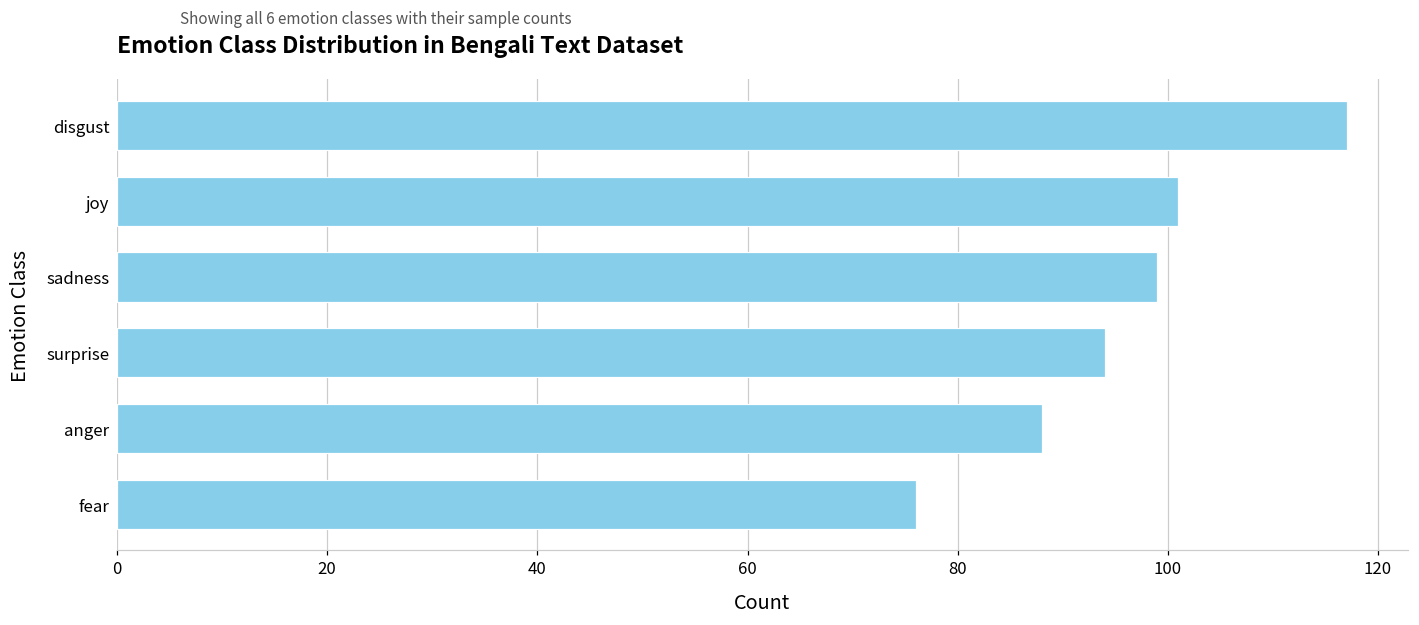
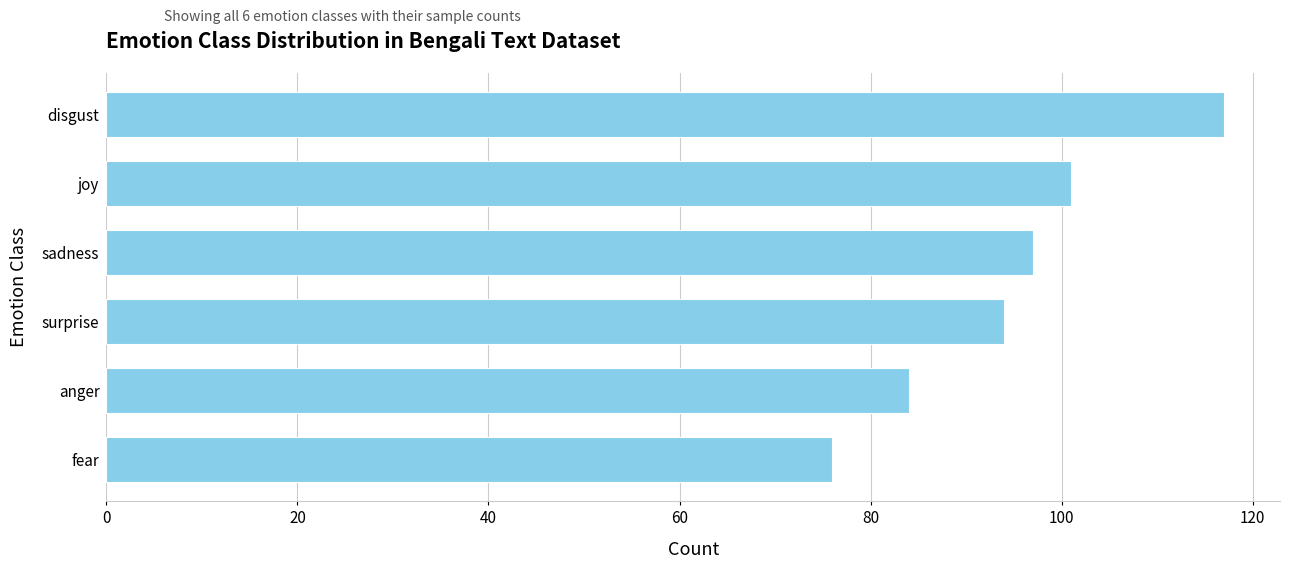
  {
    "disgust": 117,
    "joy": 101,
-   "sadness": 99,
+   "sadness": 97,
    "surprise": 94,
-   "anger": 88,
+   "anger": 84,
    "fear": 76
  }
